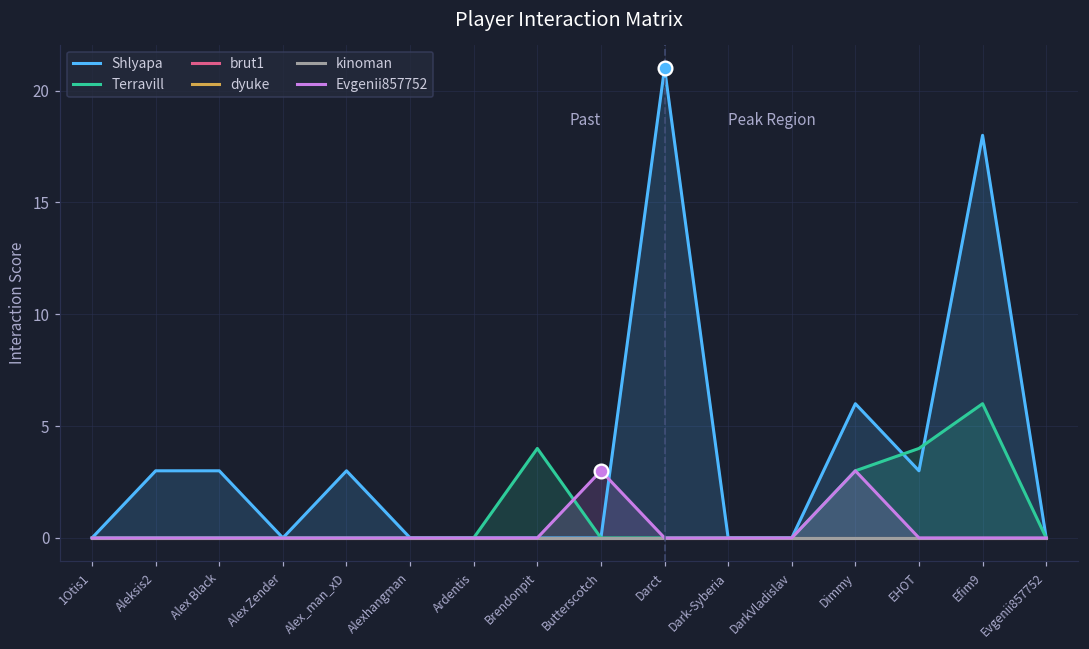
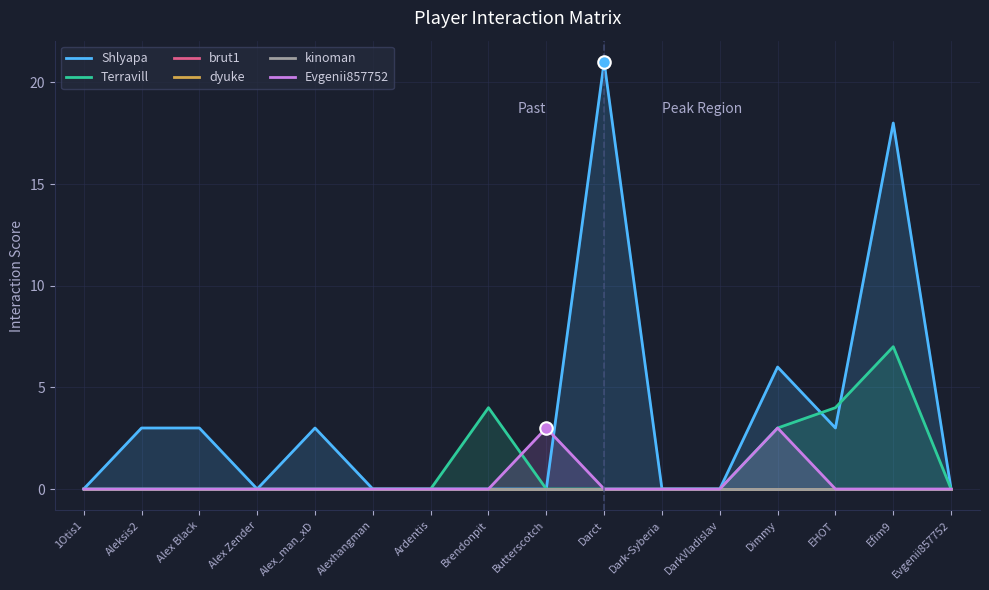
  {
    "Terravill": {
      "Brendonpit": 4,
      "EHOT": 4,
-     "Efim9": 6
+     "Efim9": 7
    },
    "kinoman": {
      "Dimmy": 0
    }
  }
